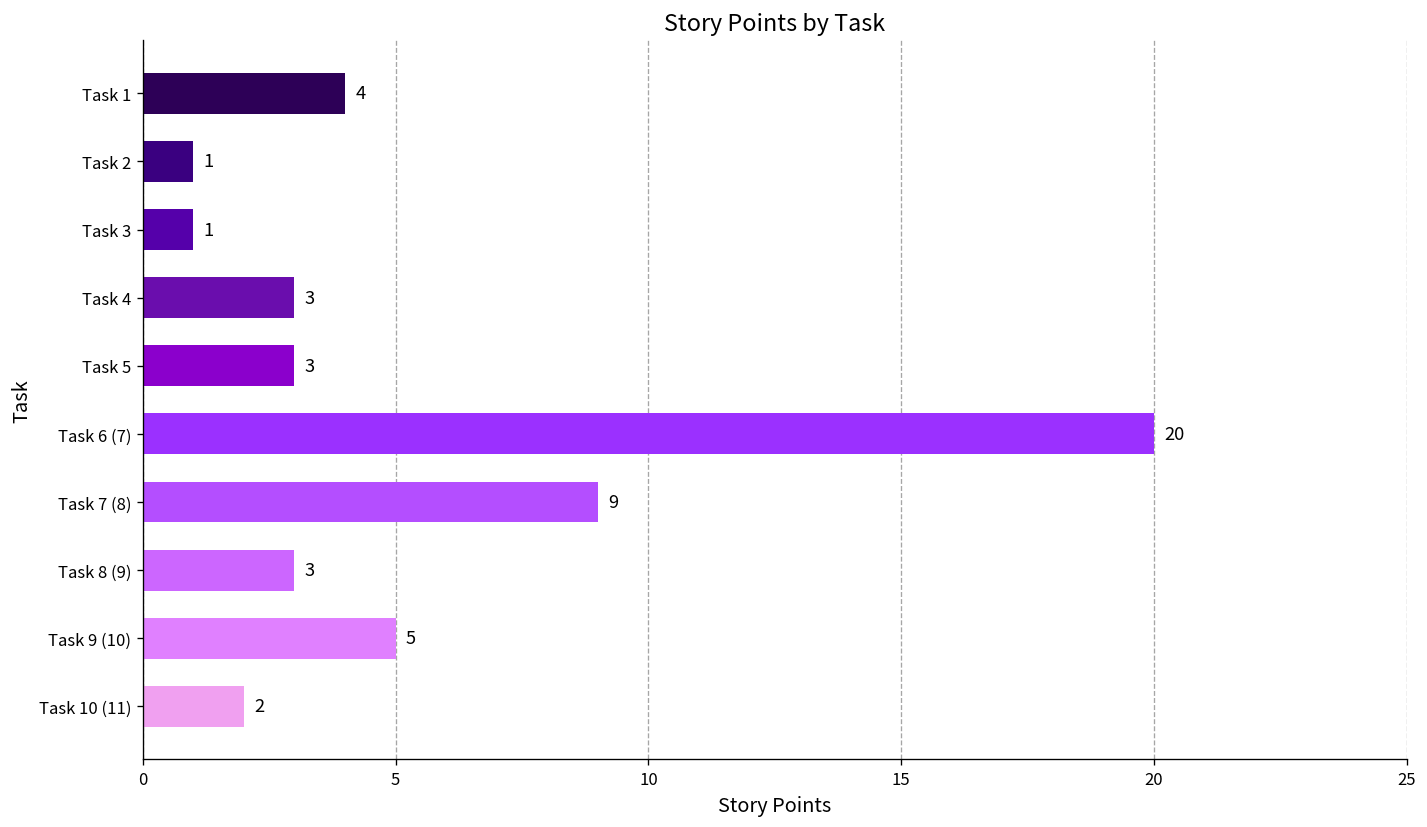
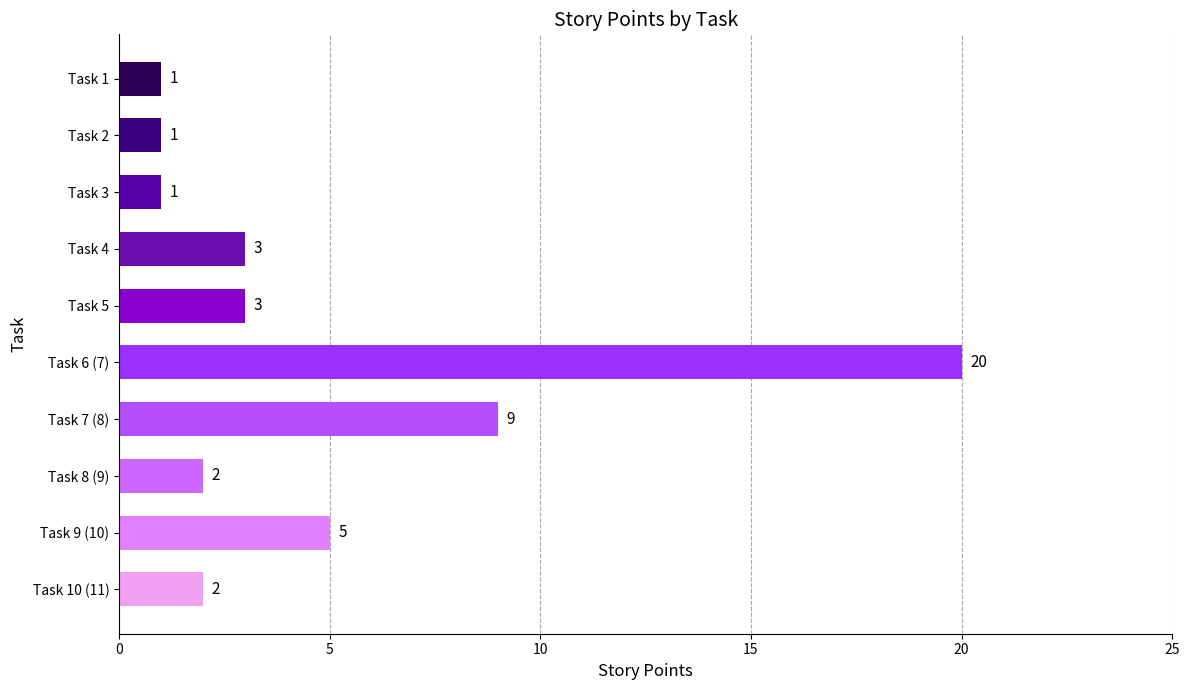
  {
-   "Task 1": 4,
+   "Task 1": 1,
    "Task 2": 1,
    "Task 3": 1,
    "Task 4": 3,
    "Task 5": 3,
    "Task 6 (7)": 20,
    "Task 7 (8)": 9,
-   "Task 8 (9)": 3,
+   "Task 8 (9)": 2,
    "Task 9 (10)": 5,
    "Task 10 (11)": 2
  }
